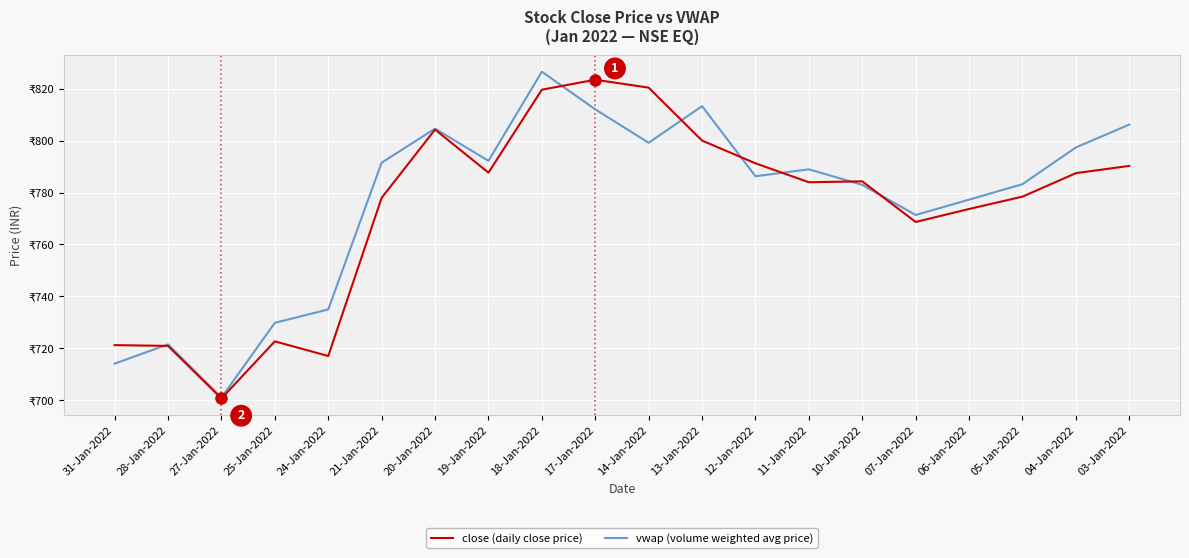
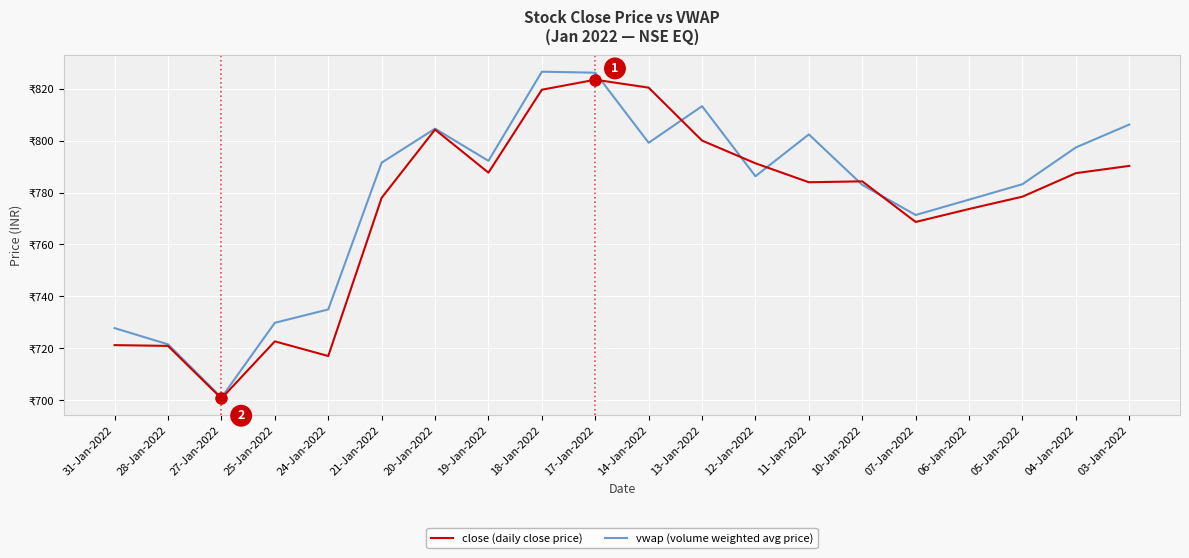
  {
    "vwap (volume weighted avg price)": {
-     "31-Jan-2022": "₹714",
+     "31-Jan-2022": "₹728",
      "25-Jan-2022": "₹730",
      "24-Jan-2022": "₹735",
      "21-Jan-2022": "₹792",
      "19-Jan-2022": "₹792",
      "18-Jan-2022": "₹827",
-     "17-Jan-2022": "₹812",
+     "17-Jan-2022": "₹826",
      "14-Jan-2022": "₹799",
      "13-Jan-2022": "₹813",
      "12-Jan-2022": "₹786",
-     "11-Jan-2022": "₹789",
+     "11-Jan-2022": "₹802",
      "10-Jan-2022": "₹783",
      "07-Jan-2022": "₹771",
      "06-Jan-2022": "₹777",
      "05-Jan-2022": "₹783",
      "04-Jan-2022": "₹797",
      "03-Jan-2022": "₹806"
    }
  }
